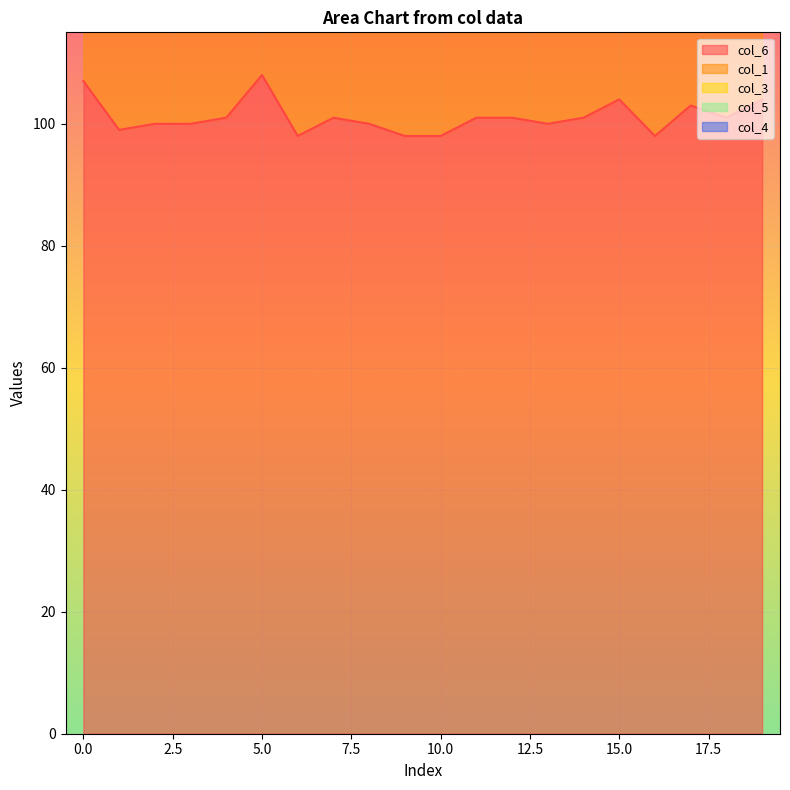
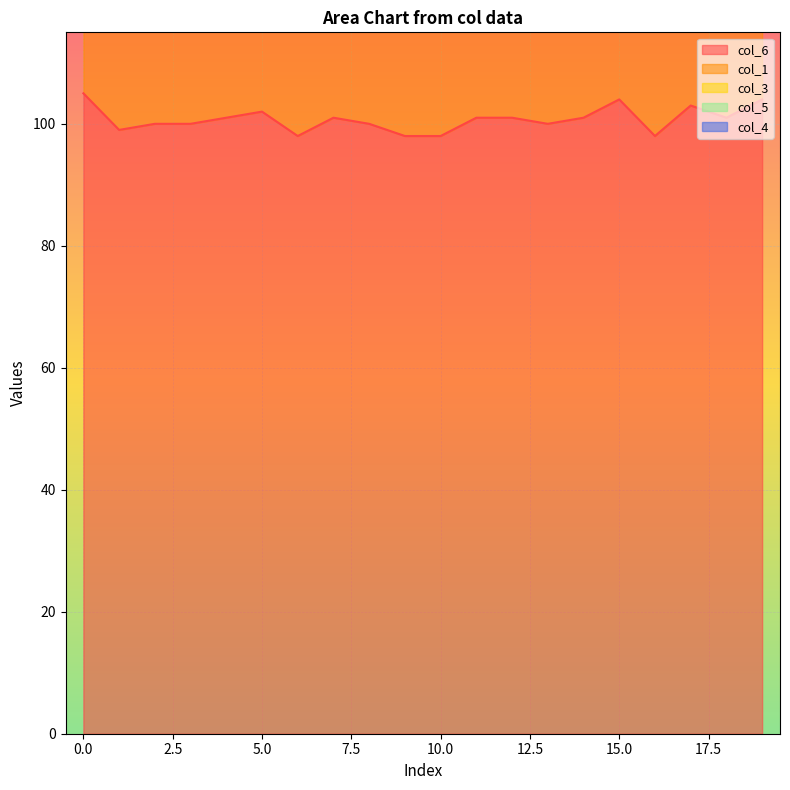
  {
    "col_6": {
-     "0.0": 107,
-     "5.0": 108,
+     "0.0": 105,
+     "5.0": 102,
      "10.0": 98,
      "15.0": 104
    }
  }
